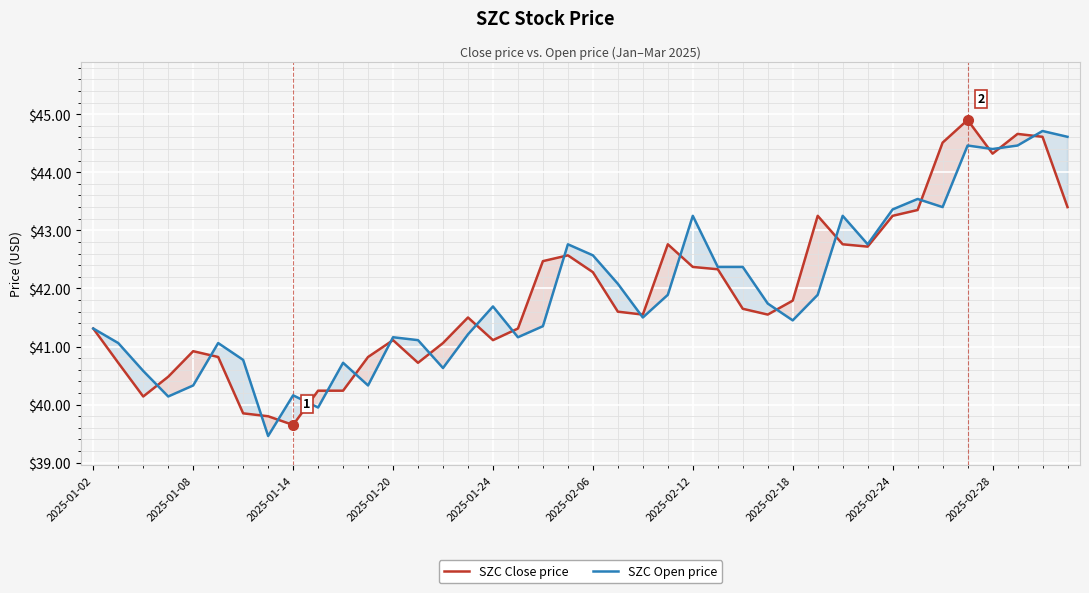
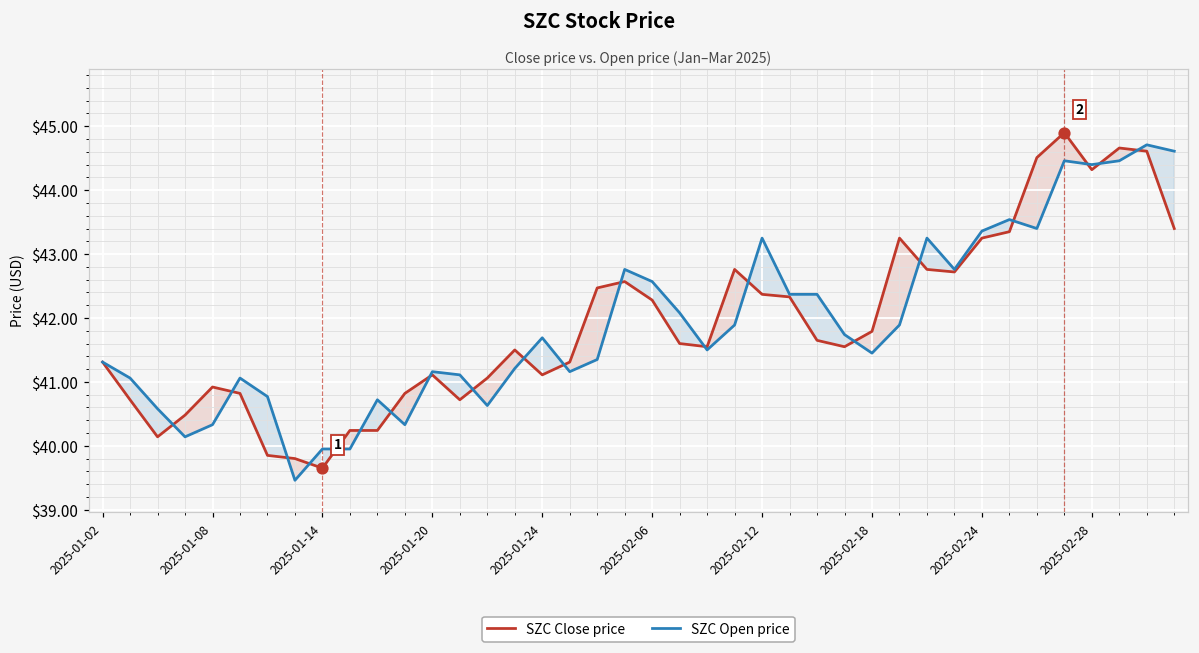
  {
    "SZC Open price": {
      "2025-01-08": "$40.3",
-     "2025-01-14": "$40.2",
+     "2025-01-14": "$40.0",
      "2025-01-20": "$41.2",
      "2025-01-24": "$41.7",
      "2025-02-06": "$42.6",
      "2025-02-12": "$43.3",
      "2025-02-18": "$41.5",
      "2025-02-24": "$43.4",
      "2025-02-28": "$44.4"
    }
  }
